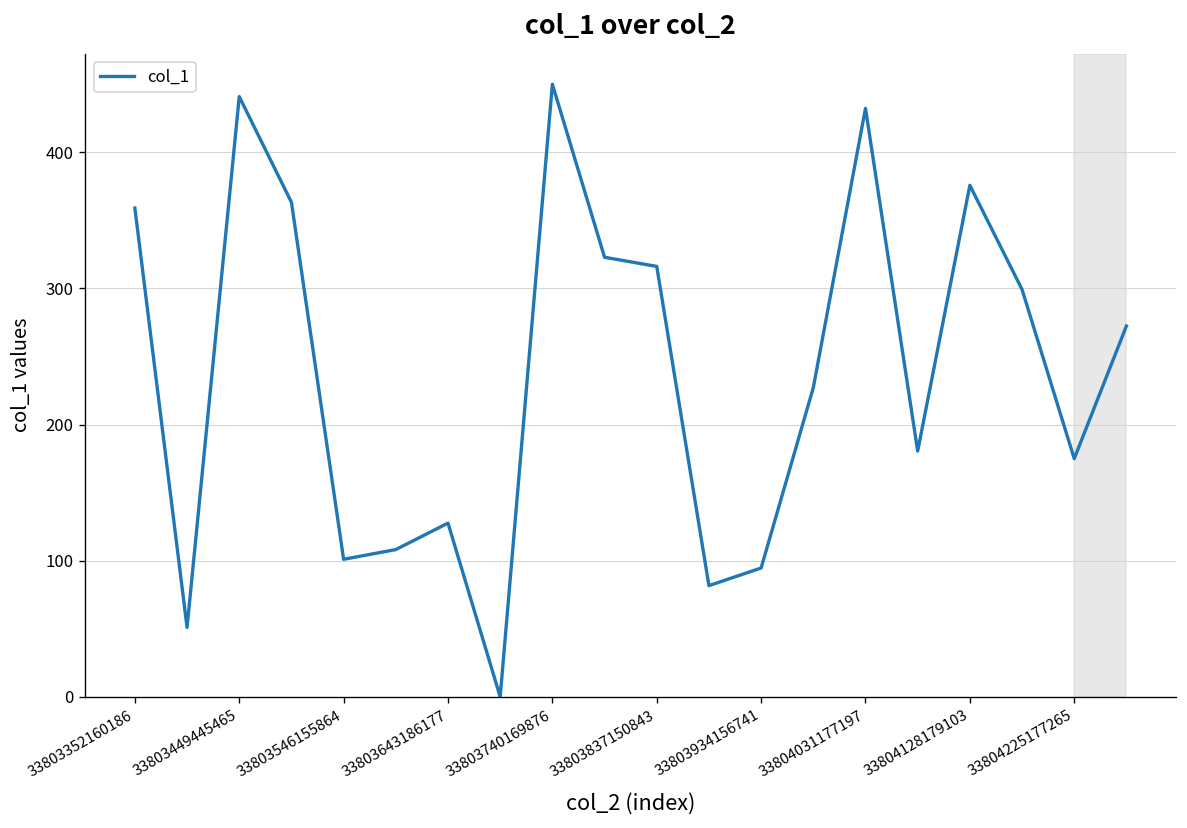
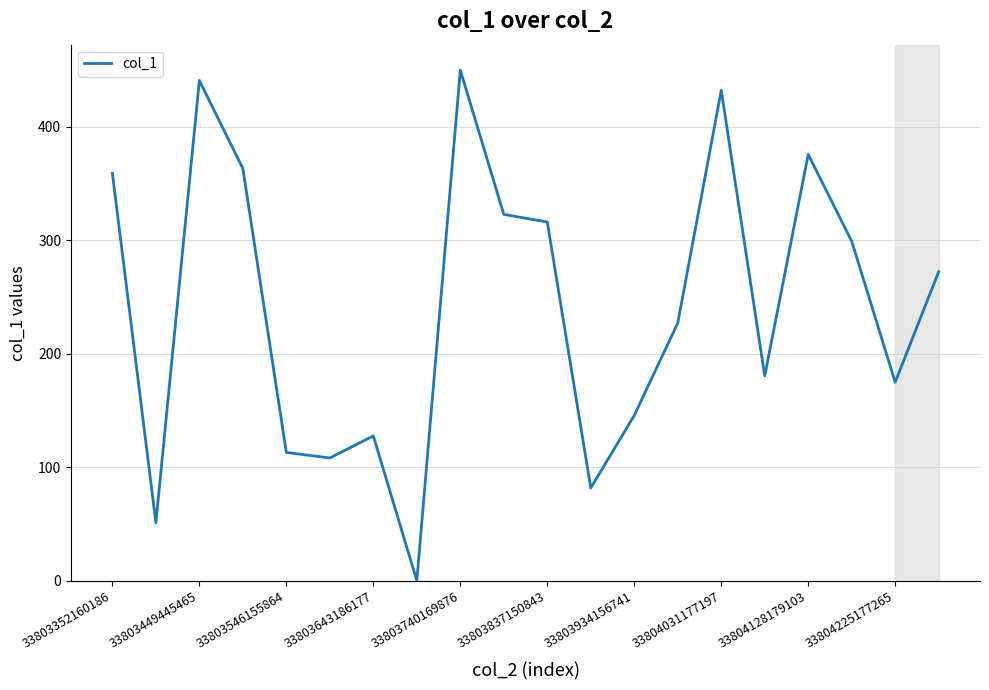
  {
    "33803352160186": 359,
    "33803449445465": 441,
-   "33803546155864": 101,
+   "33803546155864": 113,
    "33803643186177": 128,
    "33803740169876": 450,
    "33803837150843": 316,
-   "33803934156741": 95,
+   "33803934156741": 146,
    "33804031177197": 432,
    "33804128179103": 376,
    "33804225177265": 175
  }
